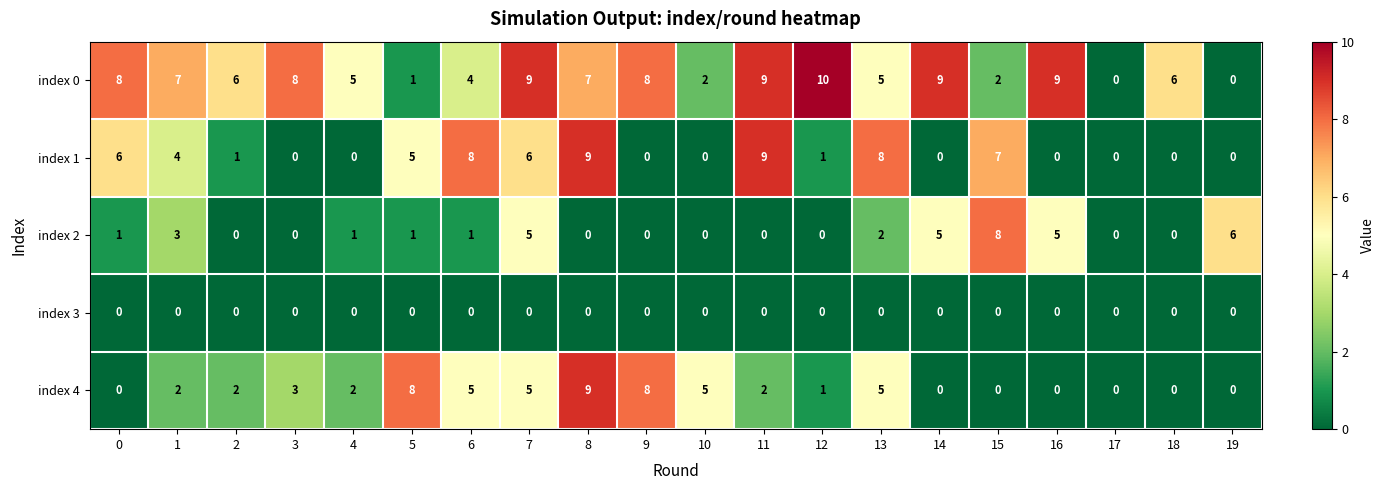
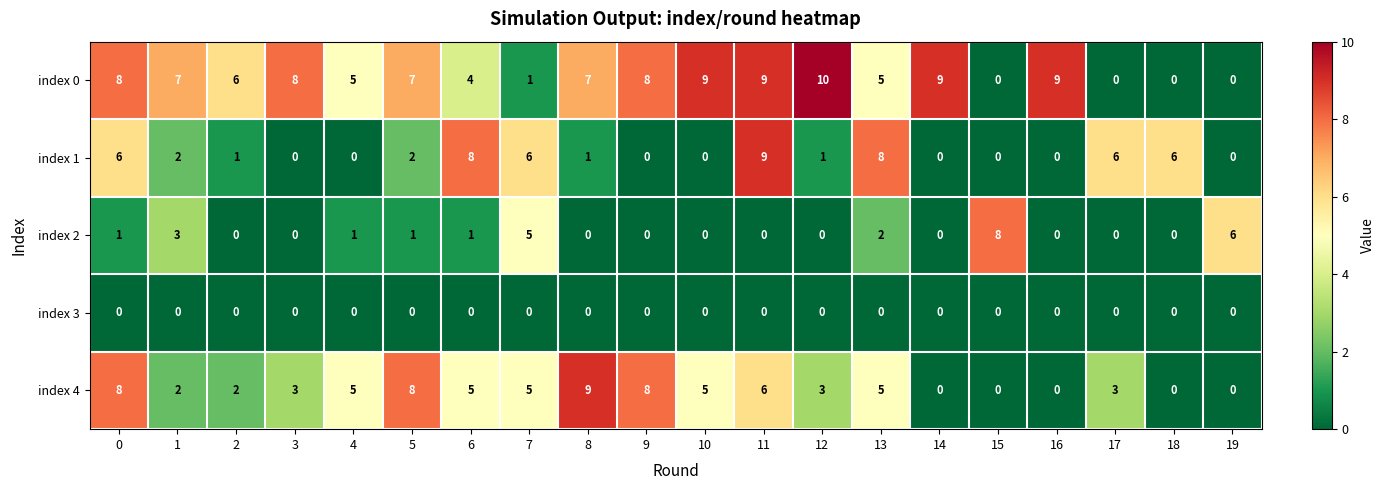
  {
    "index 0": {
      "0": 8,
      "1": 7,
      "2": 6,
      "3": 8,
      "4": 5,
-     "5": 1,
+     "5": 7,
      "6": 4,
-     "7": 9,
+     "7": 1,
      "8": 7,
      "9": 8,
-     "10": 2,
+     "10": 9,
      "11": 9,
      "12": 10,
      "13": 5,
      "14": 9,
-     "15": 2,
+     "15": 0,
      "16": 9,
      "17": 0,
-     "18": 6,
+     "18": 0,
      "19": 0
    },
    "index 1": {
      "0": 6,
-     "1": 4,
+     "1": 2,
      "2": 1,
      "3": 0,
      "4": 0,
-     "5": 5,
+     "5": 2,
      "6": 8,
      "7": 6,
-     "8": 9,
+     "8": 1,
      "9": 0,
      "10": 0,
      "11": 9,
      "12": 1,
      "13": 8,
      "14": 0,
-     "15": 7,
+     "15": 0,
      "16": 0,
-     "17": 0,
-     "18": 0,
+     "17": 6,
+     "18": 6,
      "19": 0
    },
    "index 2": {
      "0": 1,
      "1": 3,
      "2": 0,
      "3": 0,
      "4": 1,
      "5": 1,
      "6": 1,
      "7": 5,
      "8": 0,
      "9": 0,
      "10": 0,
      "11": 0,
      "12": 0,
      "13": 2,
-     "14": 5,
+     "14": 0,
      "15": 8,
-     "16": 5,
+     "16": 0,
      "17": 0,
      "18": 0,
      "19": 6
    },
    "index 3": {
      "0": 0,
      "1": 0,
      "2": 0,
      "3": 0,
      "4": 0,
      "5": 0,
      "6": 0,
      "7": 0,
      "8": 0,
      "9": 0,
      "10": 0,
      "11": 0,
      "12": 0,
      "13": 0,
      "14": 0,
      "15": 0,
      "16": 0,
      "17": 0,
      "18": 0,
      "19": 0
    },
    "index 4": {
-     "0": 0,
+     "0": 8,
      "1": 2,
      "2": 2,
      "3": 3,
-     "4": 2,
+     "4": 5,
      "5": 8,
      "6": 5,
      "7": 5,
      "8": 9,
      "9": 8,
      "10": 5,
-     "11": 2,
-     "12": 1,
+     "11": 6,
+     "12": 3,
      "13": 5,
      "14": 0,
      "15": 0,
      "16": 0,
-     "17": 0,
+     "17": 3,
      "18": 0,
      "19": 0
    }
  }
